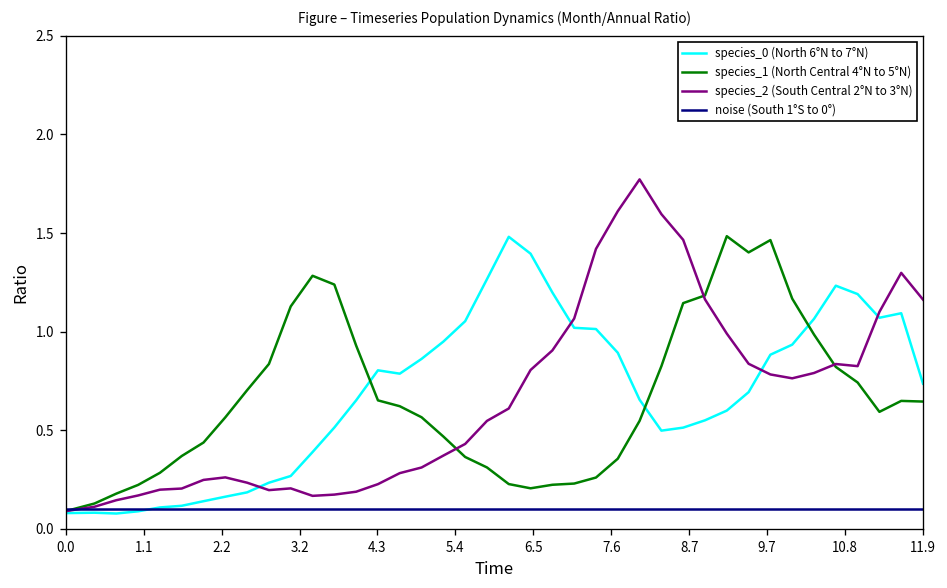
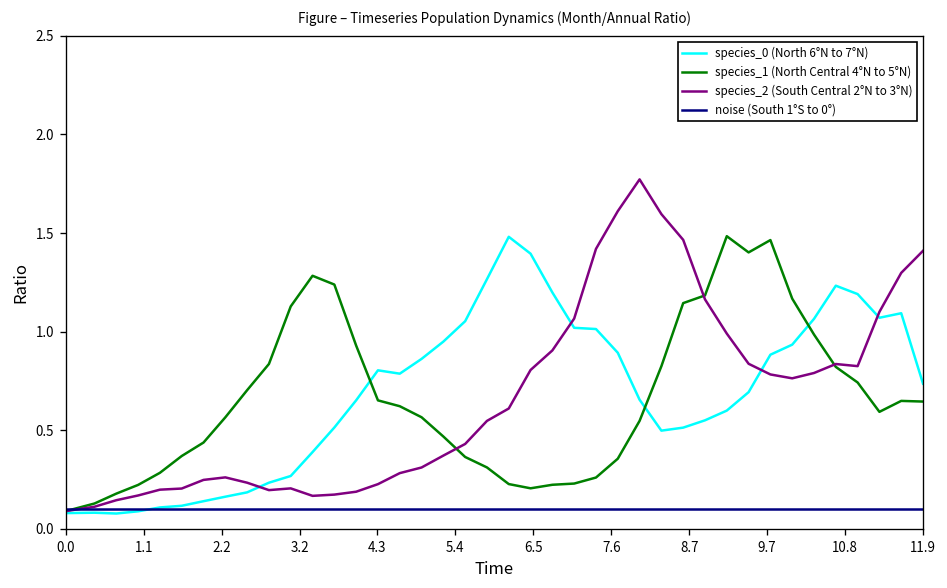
  {
    "species_0 (North 6°N to 7°N)": {
      "11.9": 0.74
    },
    "species_1 (North Central 4°N to 5°N)": {
      "11.9": 0.65
    },
    "species_2 (South Central 2°N to 3°N)": {
-     "11.9": 1.16
+     "11.9": 1.41
    },
    "noise (South 1°S to 0°)": {
      "11.9": 0.10
    }
  }
